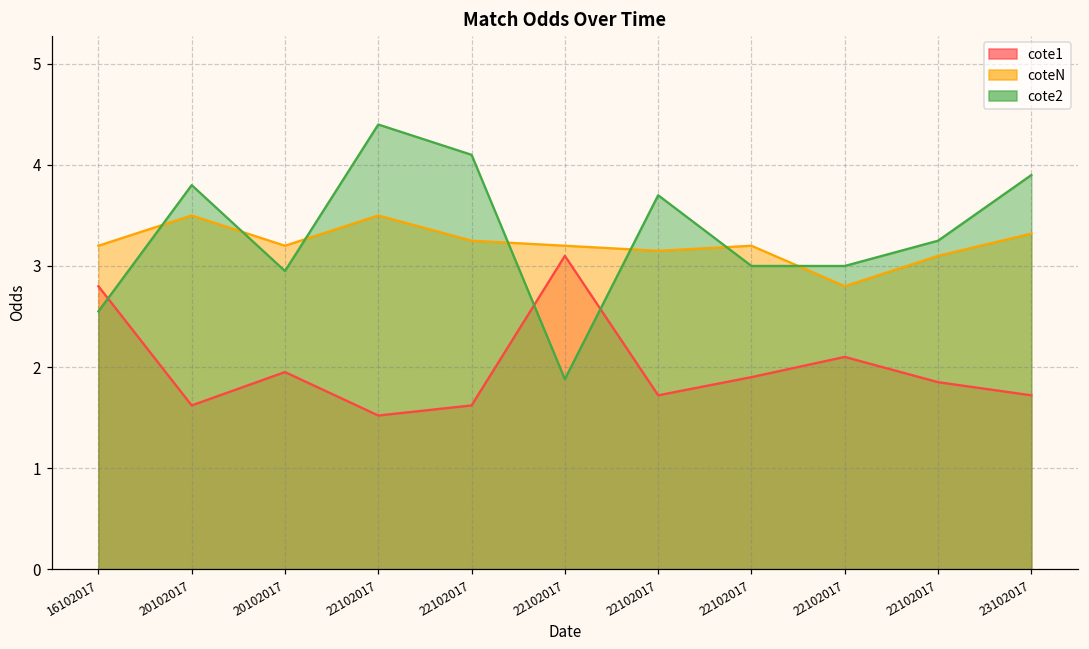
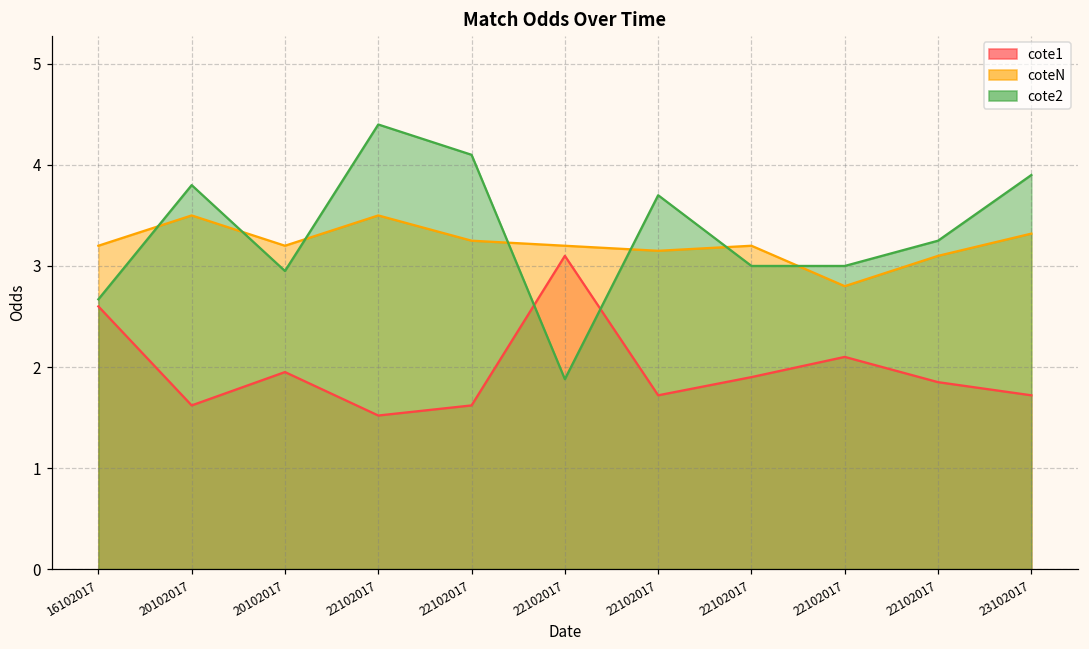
  {
    "cote1": {
-     "16102017": 2.8,
+     "16102017": 2.6,
      "23102017": 1.7
    },
    "coteN": {
      "16102017": 3.2,
      "23102017": 3.3
    },
    "cote2": {
-     "16102017": 2.6,
+     "16102017": 2.7,
      "23102017": 3.9
    }
  }
